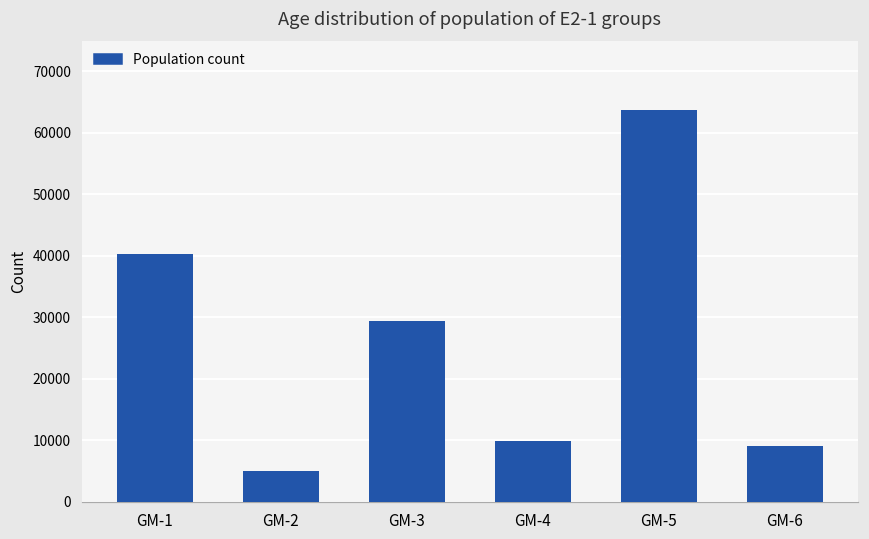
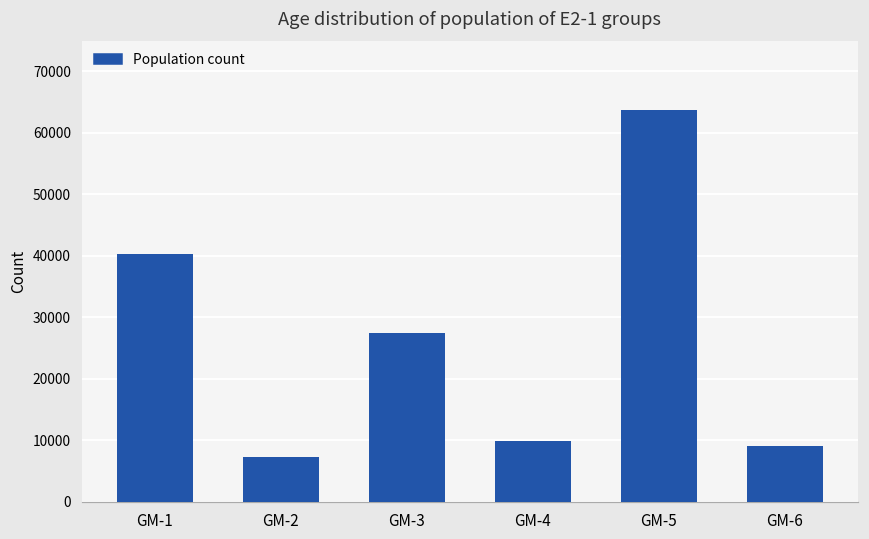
  {
    "GM-1": 40000,
-   "GM-2": 5000,
-   "GM-3": 29000,
+   "GM-2": 7000,
+   "GM-3": 27000,
    "GM-4": 10000,
    "GM-5": 64000,
    "GM-6": 9000
  }
